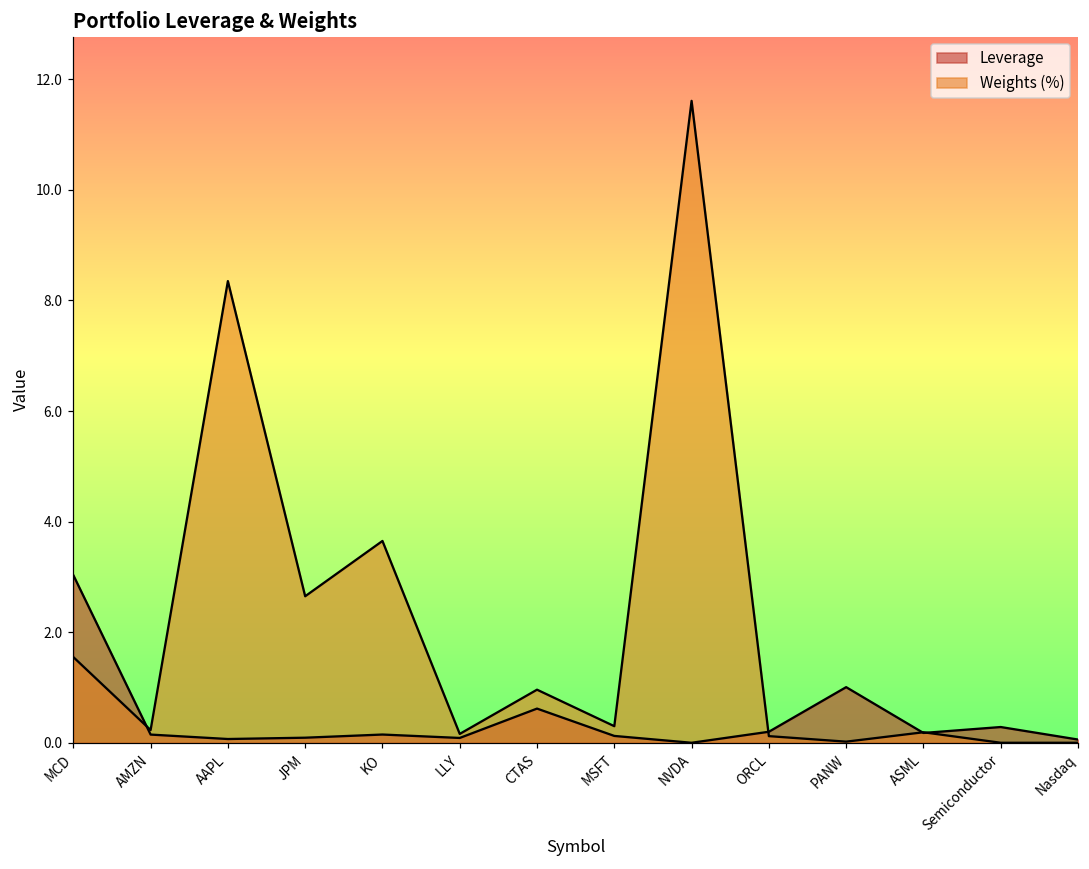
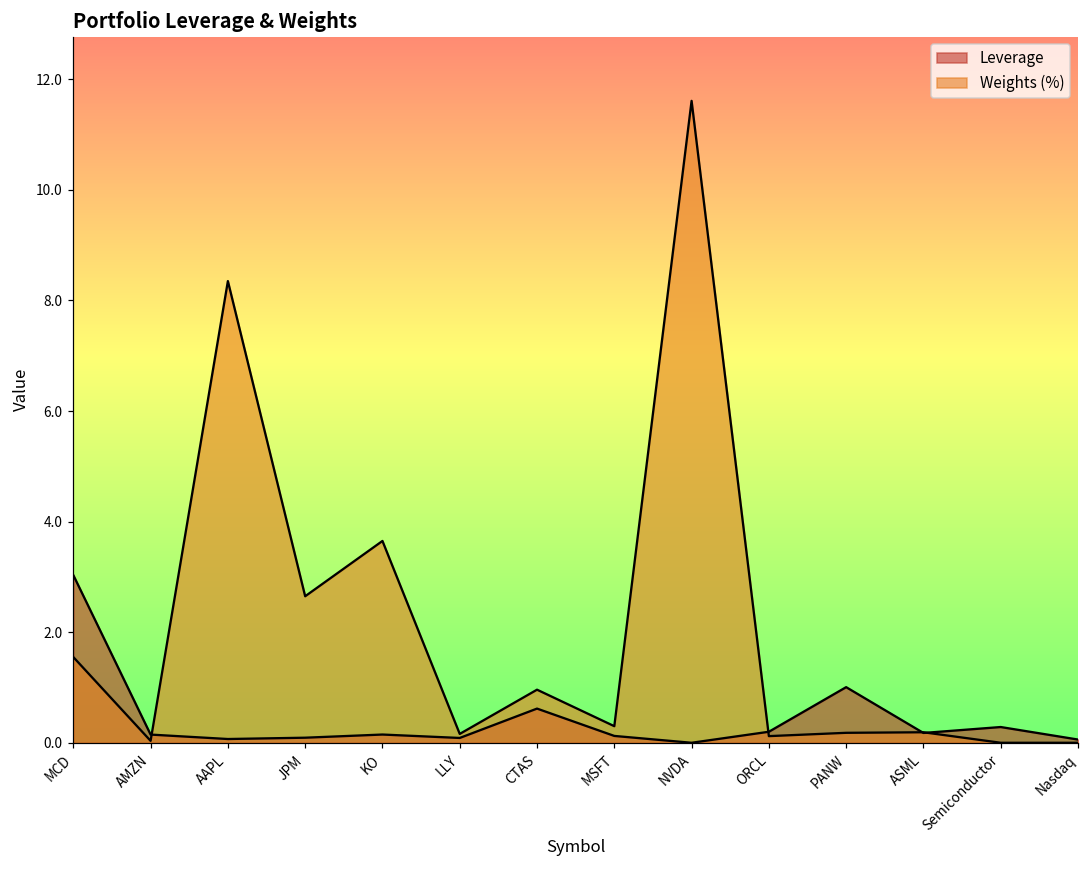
  {
    "Leverage": {
      "MCD": 3.0,
      "AMZN": 0.1,
      "AAPL": 0.1,
      "JPM": 0.1,
      "KO": 0.1,
      "LLY": 0.1,
      "CTAS": 0.6,
      "MSFT": 0.1,
      "NVDA": 0.0,
      "ORCL": 0.2,
      "PANW": 1.0,
      "Semiconductor": 0.3,
      "Nasdaq": 0.1
    },
    "Weights (%)": {
      "MCD": 1.6,
-     "AMZN": 0.2,
+     "AMZN": 0.0,
      "AAPL": 8.4,
      "JPM": 2.7,
      "KO": 3.7,
      "LLY": 0.2,
      "CTAS": 1.0,
      "MSFT": 0.3,
      "NVDA": 11.6,
      "ORCL": 0.1,
-     "PANW": 0.0,
+     "PANW": 0.2,
      "Semiconductor": 0.0,
      "Nasdaq": 0.0
    }
  }
